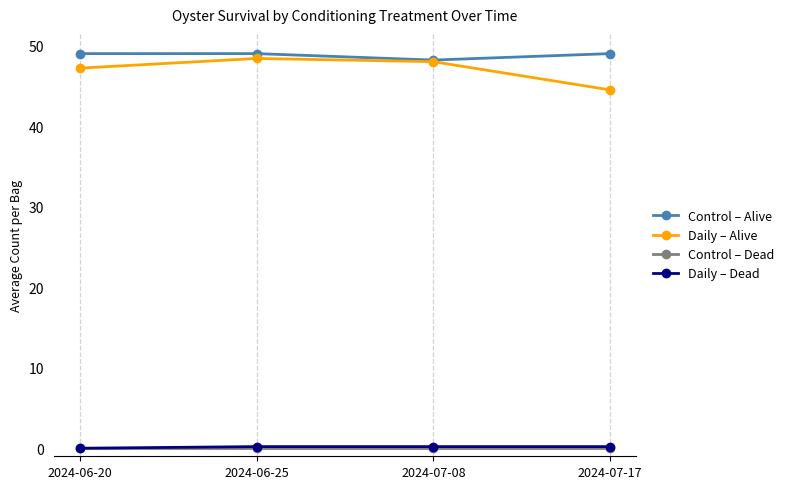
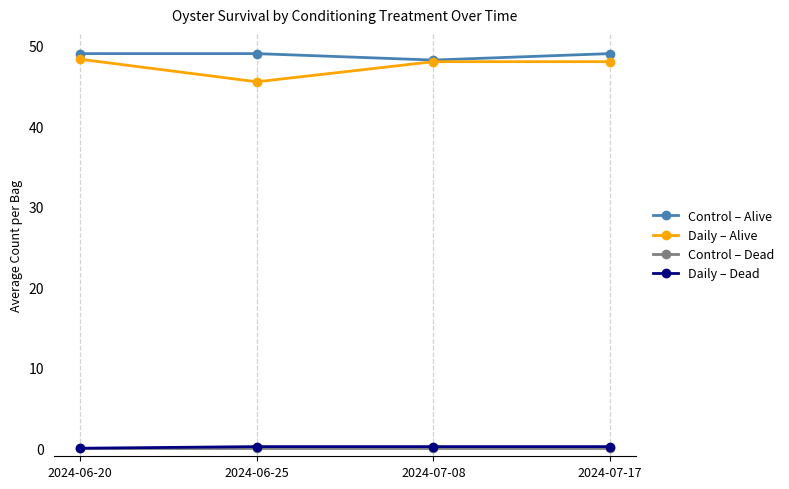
  {
    "Control – Alive": {
      "2024-06-20": 49,
      "2024-06-25": 49,
      "2024-07-17": 49
    },
    "Daily – Alive": {
-     "2024-06-20": 47,
-     "2024-06-25": 48,
-     "2024-07-17": 45
+     "2024-06-20": 48,
+     "2024-06-25": 46,
+     "2024-07-17": 48
    }
  }
